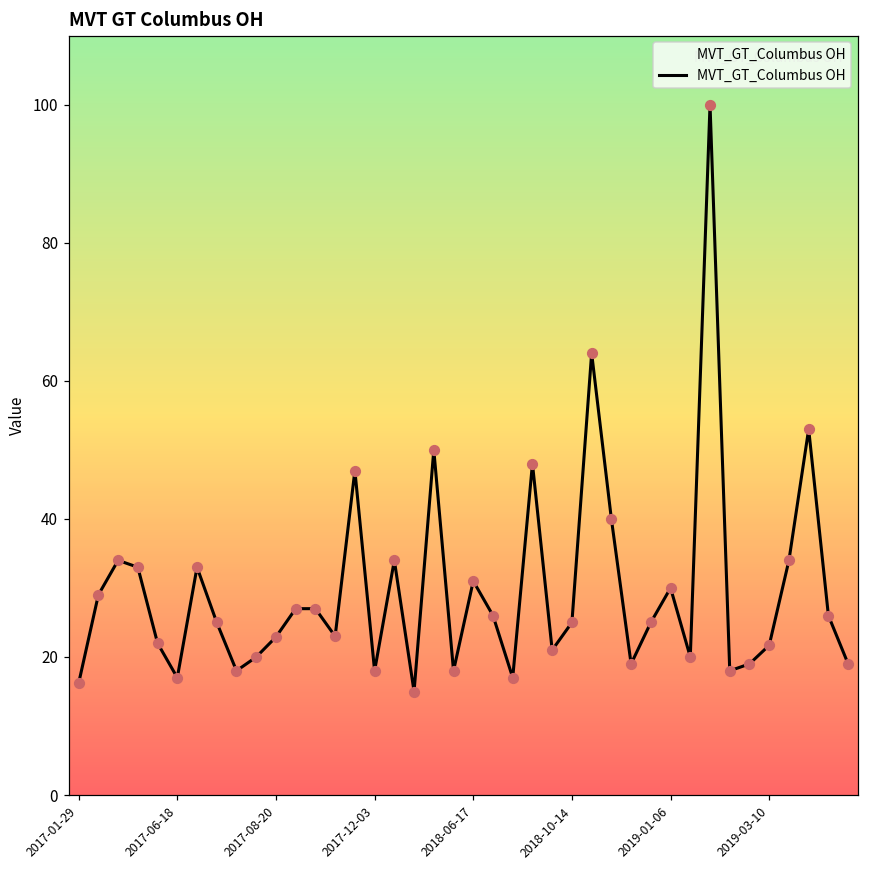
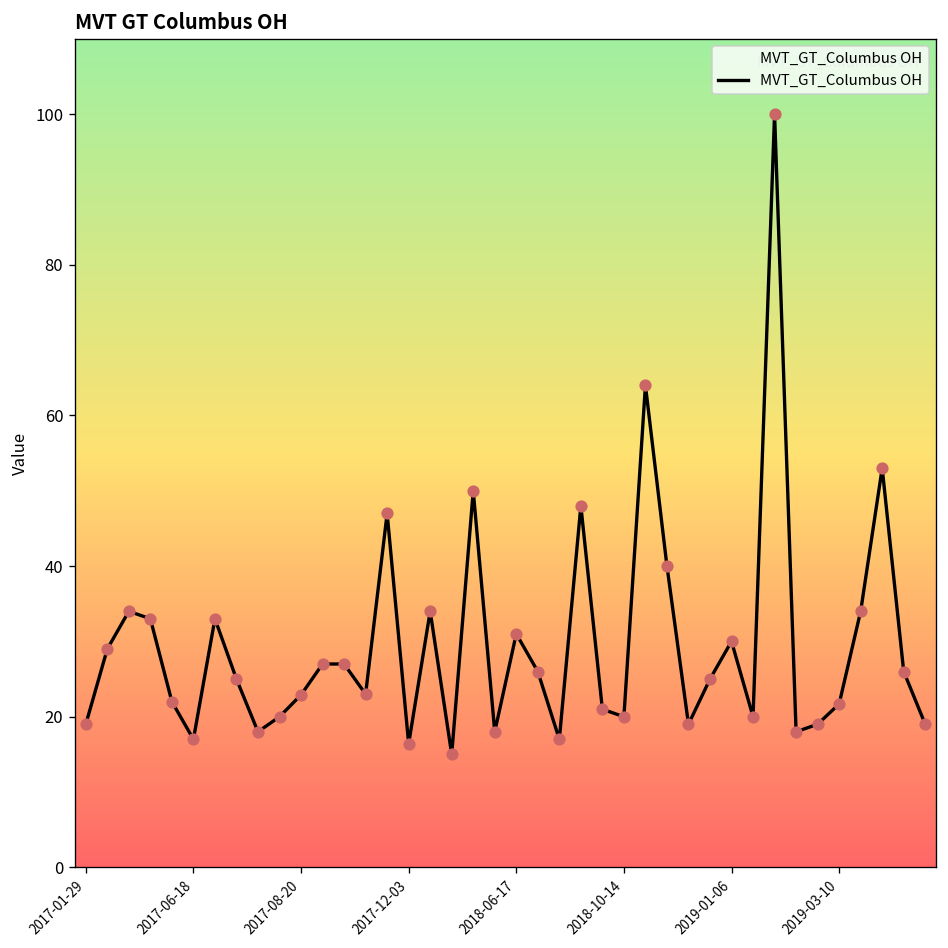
  {
-   "2017-01-29": 16,
+   "2017-01-29": 19,
    "2017-06-18": 17,
    "2017-08-20": 23,
-   "2017-12-03": 18,
+   "2017-12-03": 16,
    "2018-06-17": 31,
-   "2018-10-14": 25,
+   "2018-10-14": 20,
    "2019-01-06": 30,
    "2019-03-10": 22
  }
